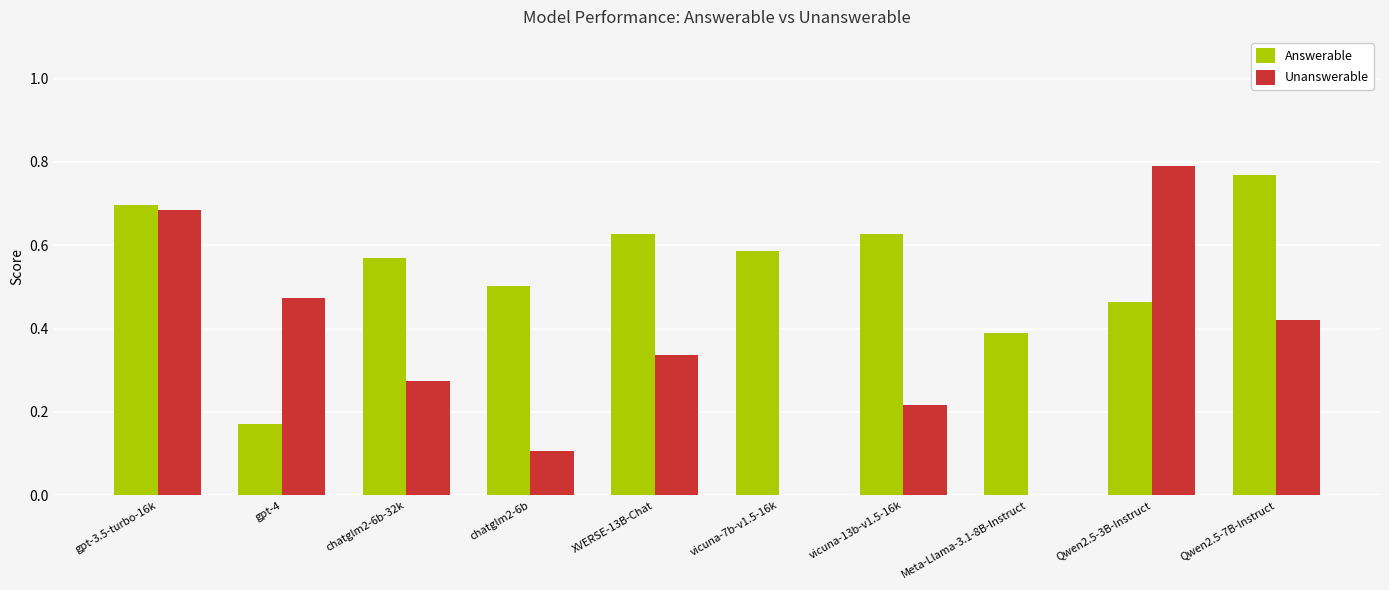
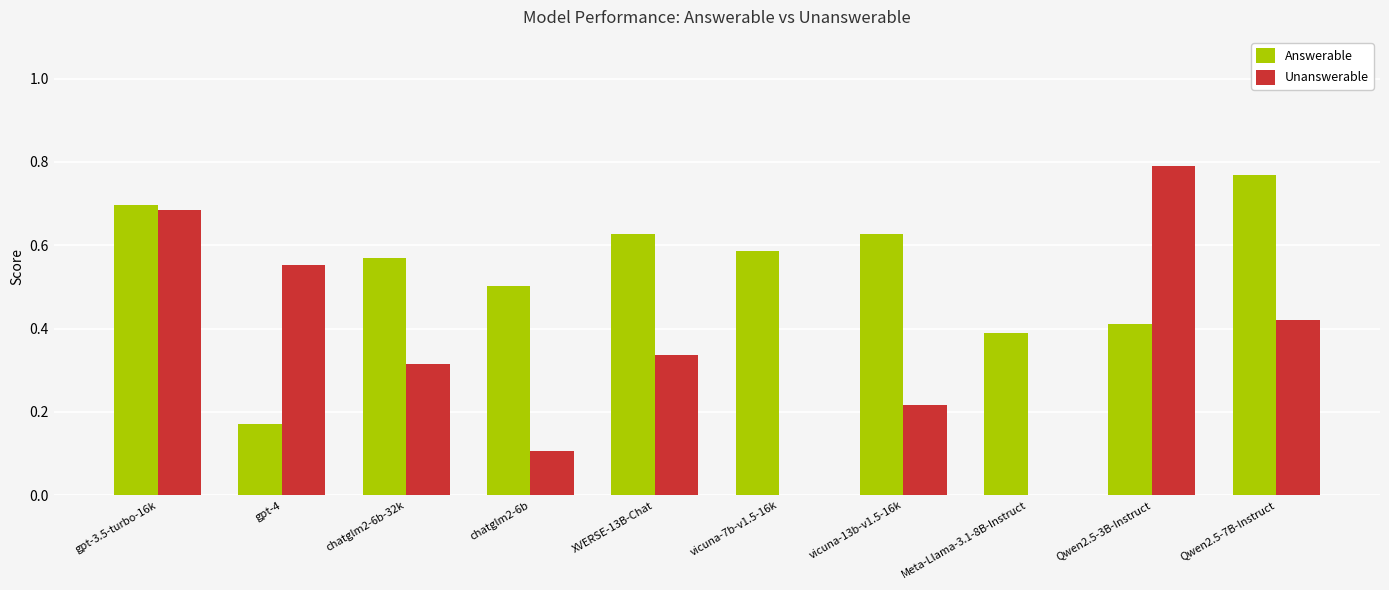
  {
    "Answerable": {
      "gpt-3.5-turbo-16k": 0.70,
      "gpt-4": 0.17,
      "chatglm2-6b-32k": 0.57,
      "chatglm2-6b": 0.50,
      "XVERSE-13B-Chat": 0.63,
      "vicuna-7b-v1.5-16k": 0.59,
      "vicuna-13b-v1.5-16k": 0.63,
      "Meta-Llama-3.1-8B-Instruct": 0.39,
-     "Qwen2.5-3B-Instruct": 0.46,
+     "Qwen2.5-3B-Instruct": 0.41,
      "Qwen2.5-7B-Instruct": 0.77
    },
    "Unanswerable": {
      "gpt-3.5-turbo-16k": 0.68,
-     "gpt-4": 0.47,
-     "chatglm2-6b-32k": 0.27,
+     "gpt-4": 0.55,
+     "chatglm2-6b-32k": 0.32,
      "chatglm2-6b": 0.11,
      "XVERSE-13B-Chat": 0.34,
      "vicuna-7b-v1.5-16k": 0.00,
      "vicuna-13b-v1.5-16k": 0.22,
      "Meta-Llama-3.1-8B-Instruct": 0.00,
      "Qwen2.5-3B-Instruct": 0.79,
      "Qwen2.5-7B-Instruct": 0.42
    }
  }
